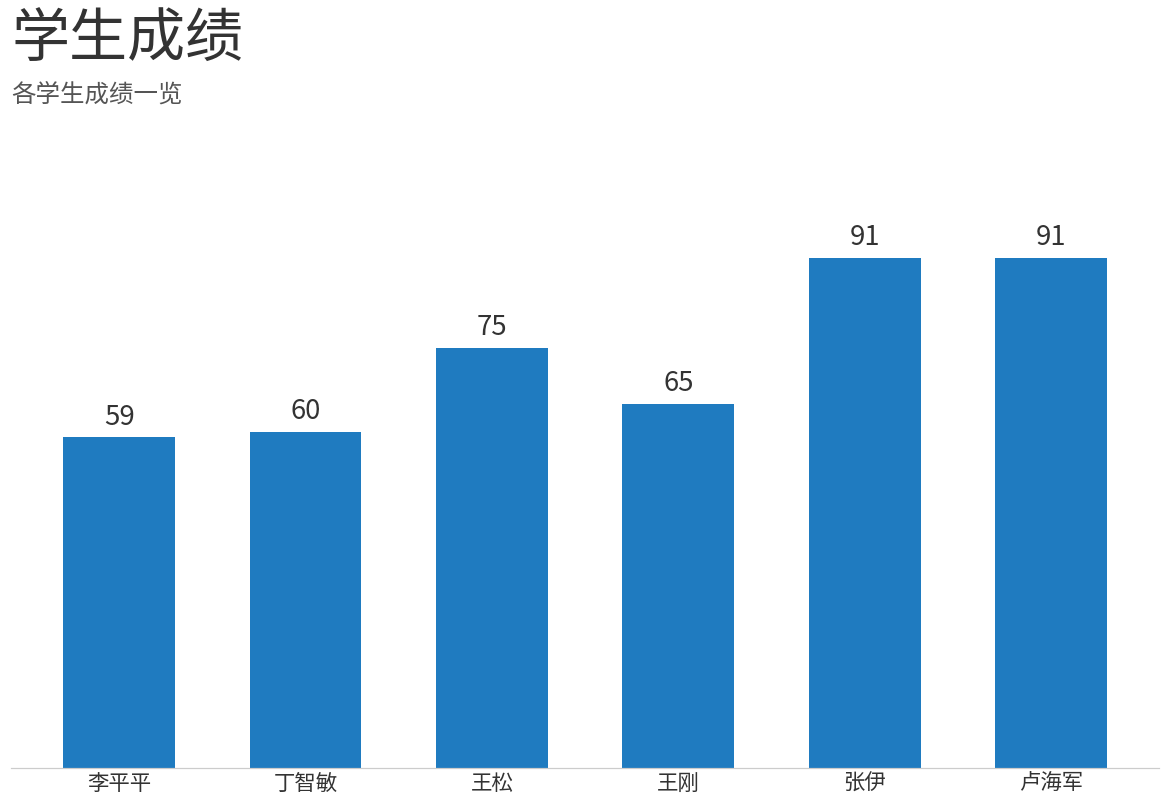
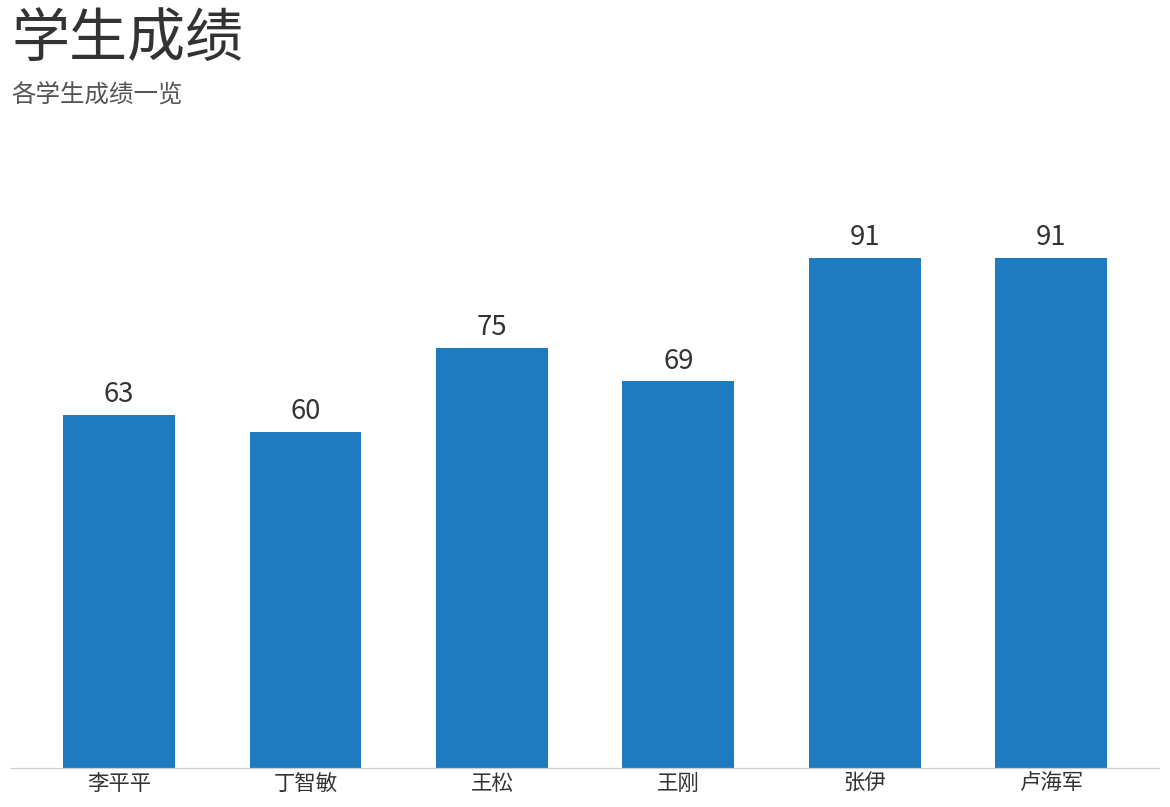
  {
-   "李平平": 59,
+   "李平平": 63,
    "丁智敏": 60,
    "王松": 75,
-   "王刚": 65,
+   "王刚": 69,
    "张伊": 91,
    "卢海军": 91
  }
